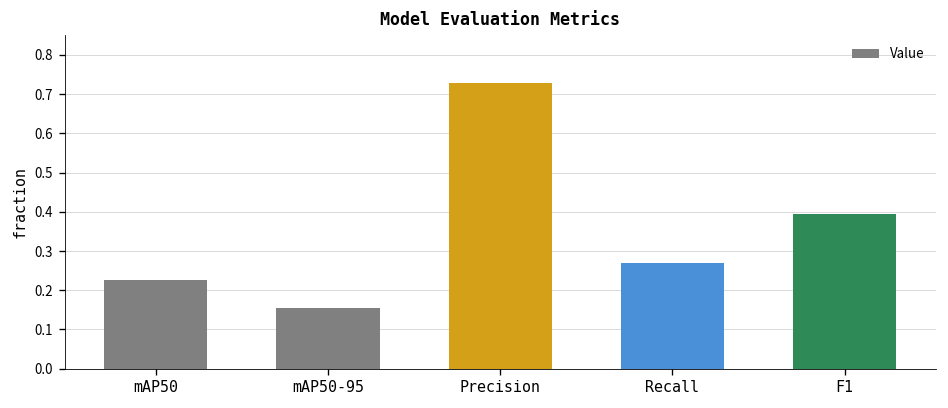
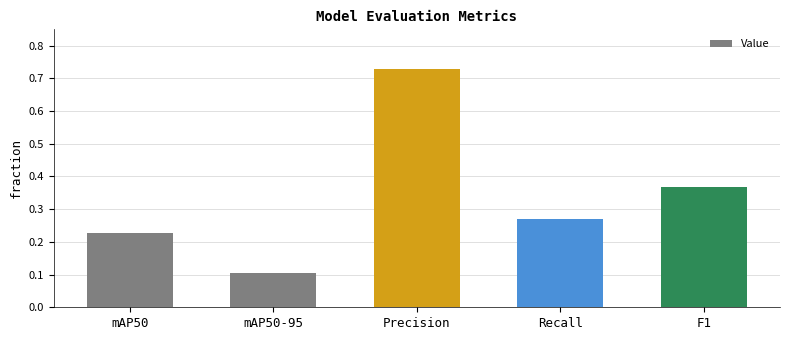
  {
    "mAP50": 0.23,
-   "mAP50-95": 0.15,
+   "mAP50-95": 0.11,
    "Precision": 0.73,
    "Recall": 0.27,
-   "F1": 0.39
+   "F1": 0.37
  }
